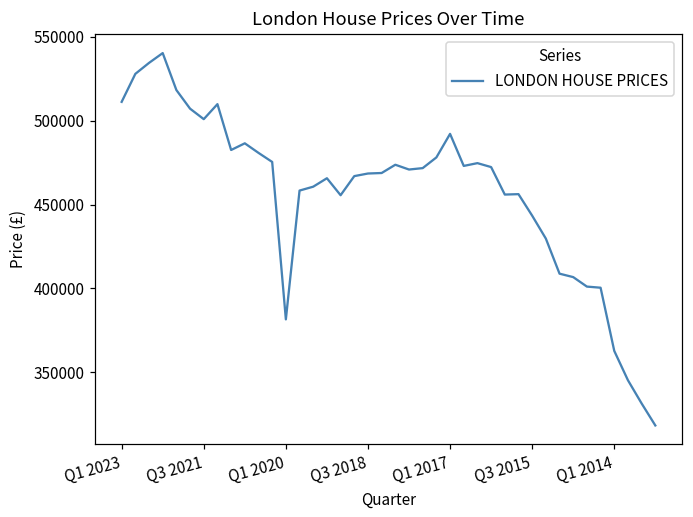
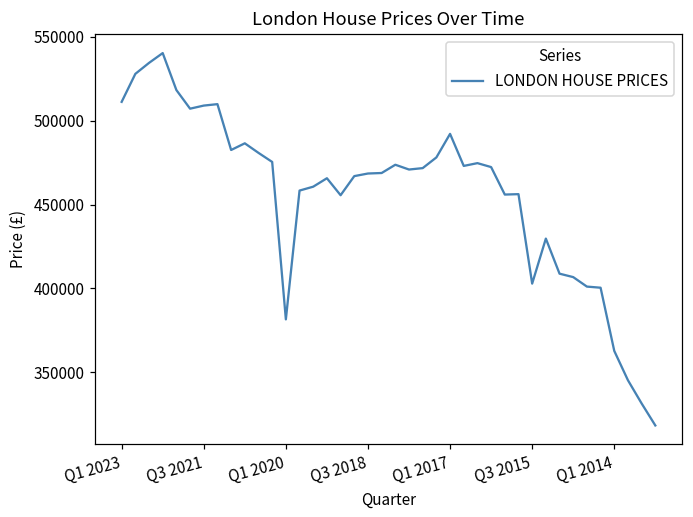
  {
    "Q1 2023": 511000,
-   "Q3 2021": 501000,
+   "Q3 2021": 509000,
    "Q1 2020": 382000,
    "Q3 2018": 469000,
    "Q1 2017": 492000,
-   "Q3 2015": 443000,
+   "Q3 2015": 403000,
    "Q1 2014": 363000
  }
